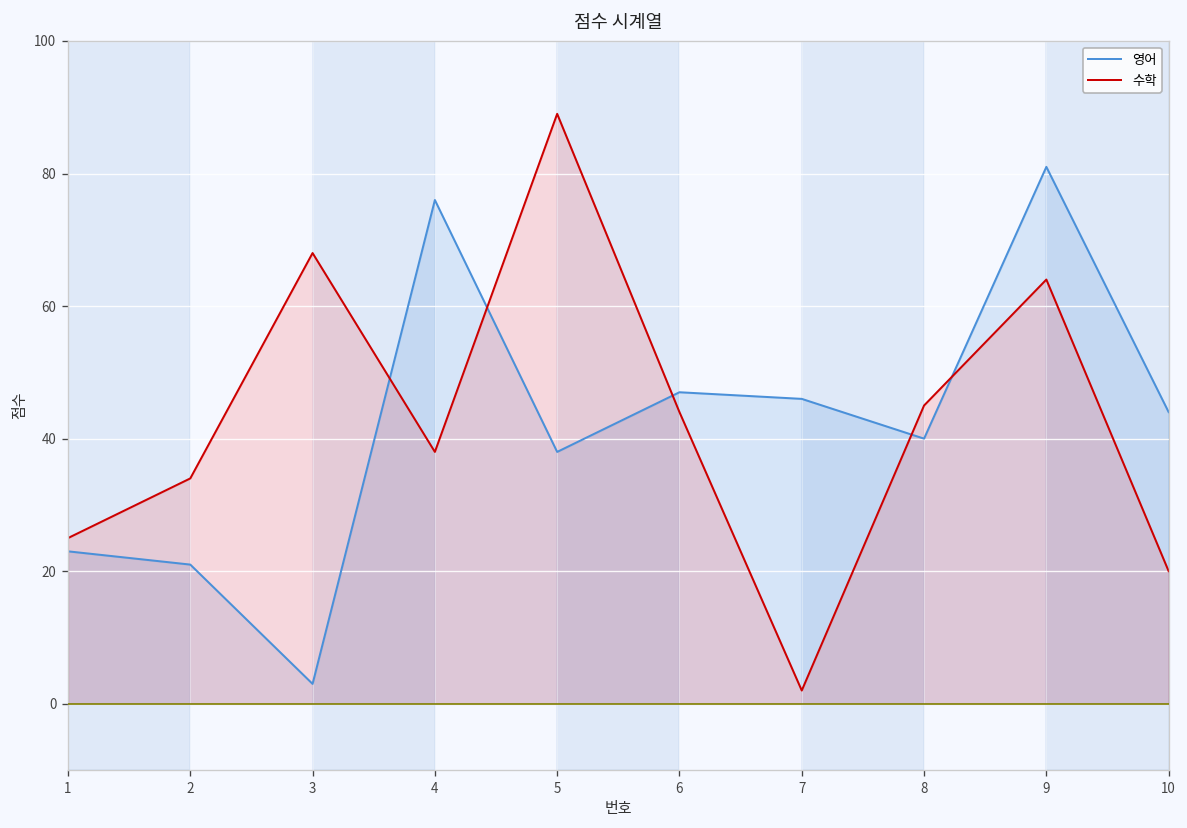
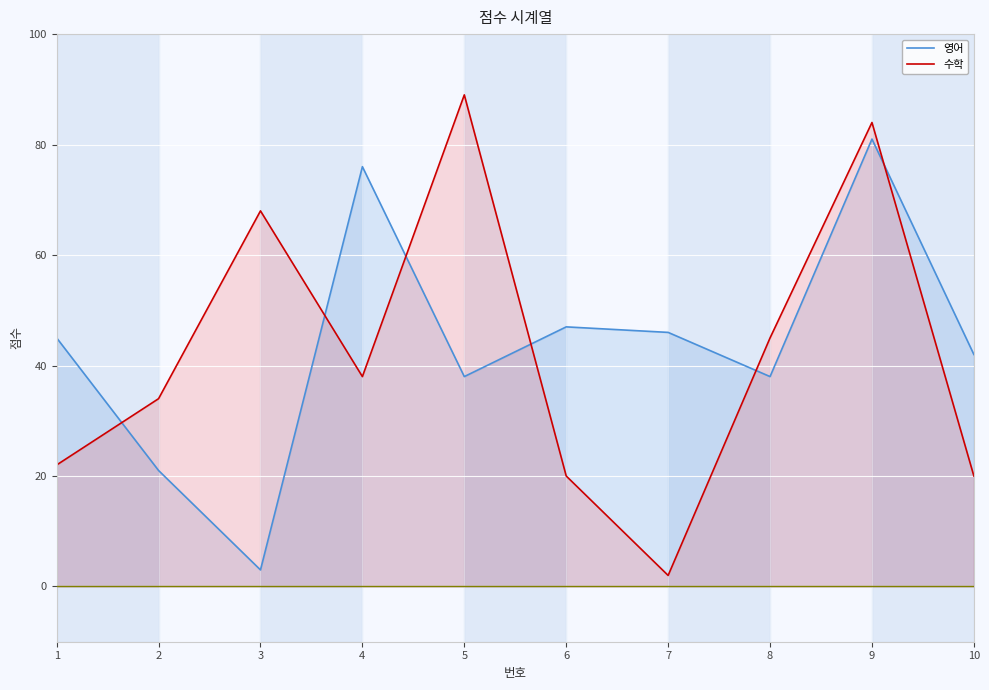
  {
    "영어": {
-     "1": 23,
+     "1": 45,
      "2": 21,
      "3": 3,
      "4": 76,
      "5": 38,
      "6": 47,
      "7": 46,
-     "8": 40,
+     "8": 38,
      "9": 81,
-     "10": 44
+     "10": 42
    },
    "수학": {
-     "1": 25,
+     "1": 22,
      "2": 34,
      "3": 68,
      "4": 38,
      "5": 89,
-     "6": 44,
+     "6": 20,
      "7": 2,
      "8": 45,
-     "9": 64,
+     "9": 84,
      "10": 20
    }
  }
